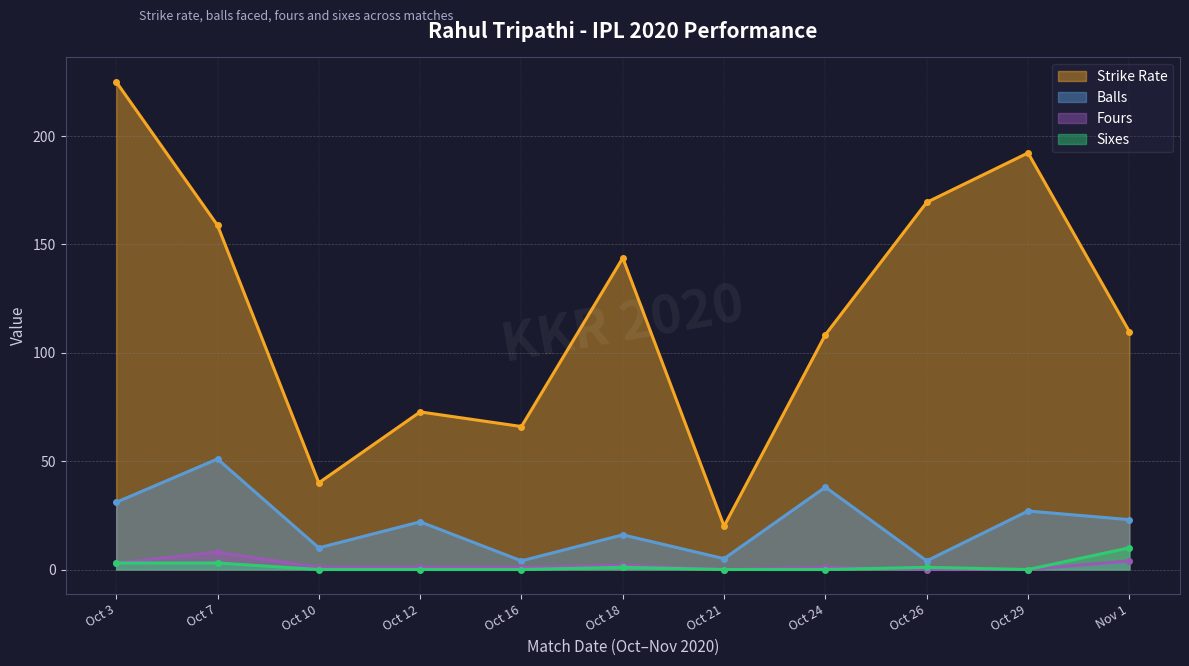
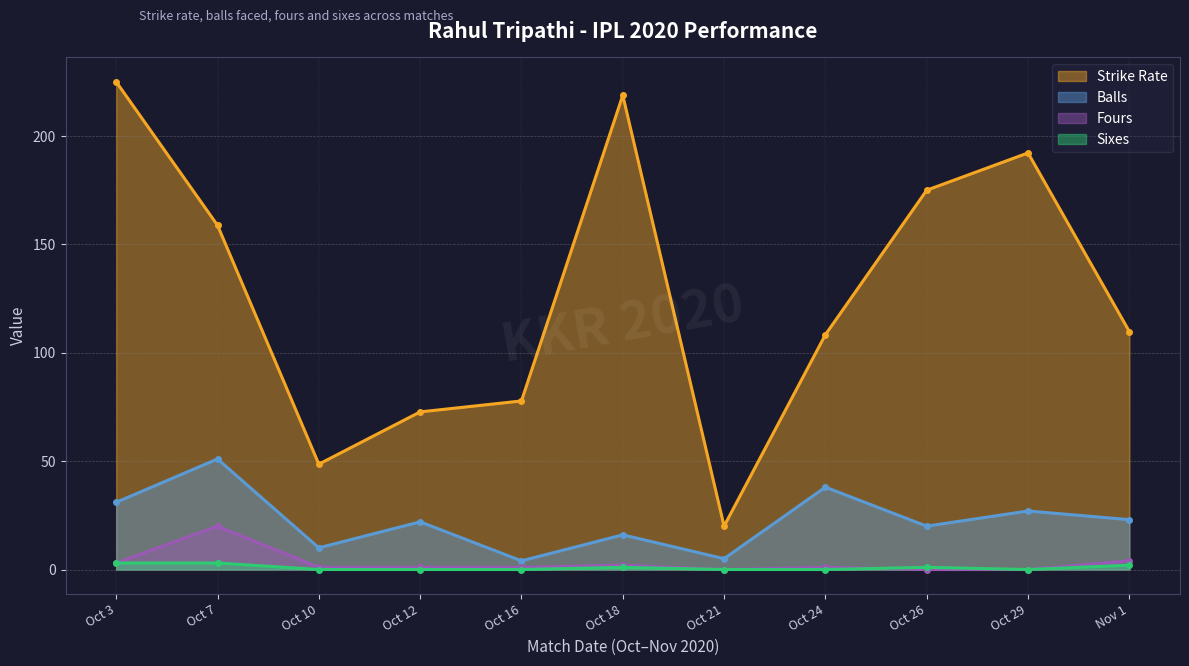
  {
    "Strike Rate": {
      "Oct 3": 225,
      "Oct 7": 159,
-     "Oct 10": 40,
+     "Oct 10": 49,
      "Oct 12": 73,
-     "Oct 16": 66,
-     "Oct 18": 144,
+     "Oct 16": 78,
+     "Oct 18": 219,
      "Oct 21": 20,
      "Oct 24": 108,
-     "Oct 26": 169,
+     "Oct 26": 175,
      "Oct 29": 192,
      "Nov 1": 110
    },
    "Balls": {
      "Oct 3": 31,
      "Oct 7": 51,
      "Oct 10": 10,
      "Oct 12": 22,
      "Oct 16": 4,
      "Oct 18": 16,
      "Oct 21": 5,
      "Oct 24": 38,
-     "Oct 26": 4,
+     "Oct 26": 20,
      "Oct 29": 27,
      "Nov 1": 23
    },
    "Fours": {
-     "Oct 7": 8,
+     "Oct 7": 20,
      "Nov 1": 4
    },
    "Sixes": {
      "Oct 7": 3,
-     "Nov 1": 10
+     "Nov 1": 2
    }
  }
